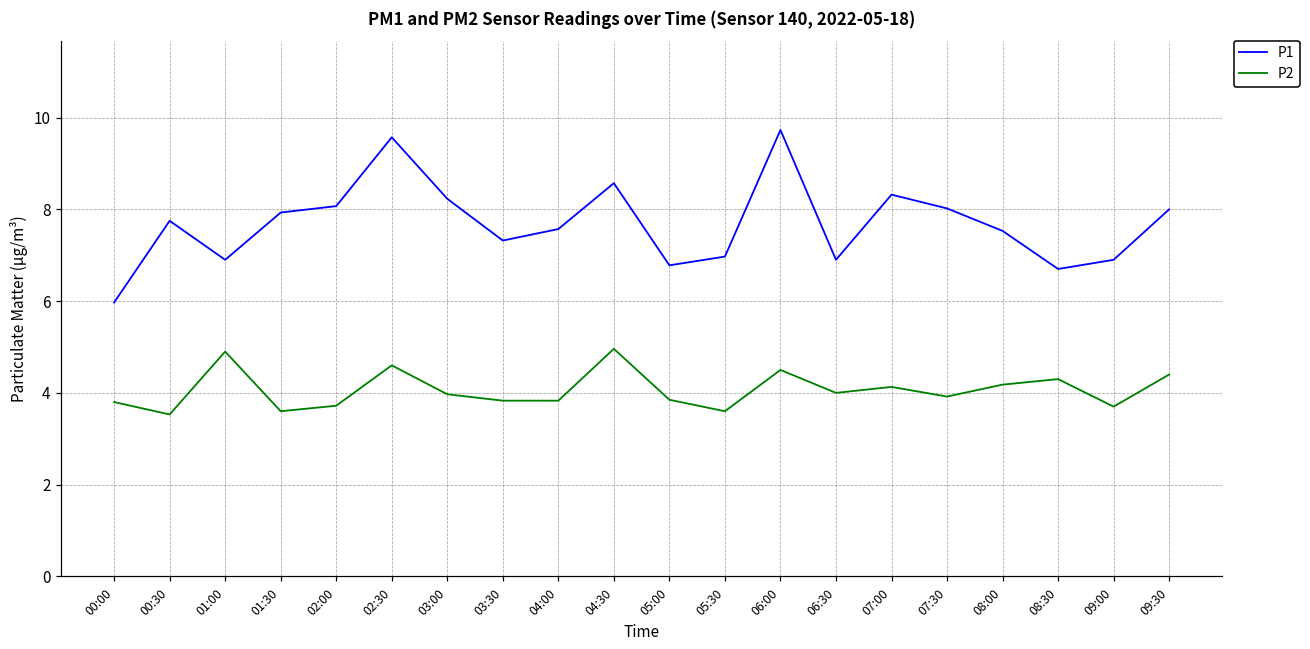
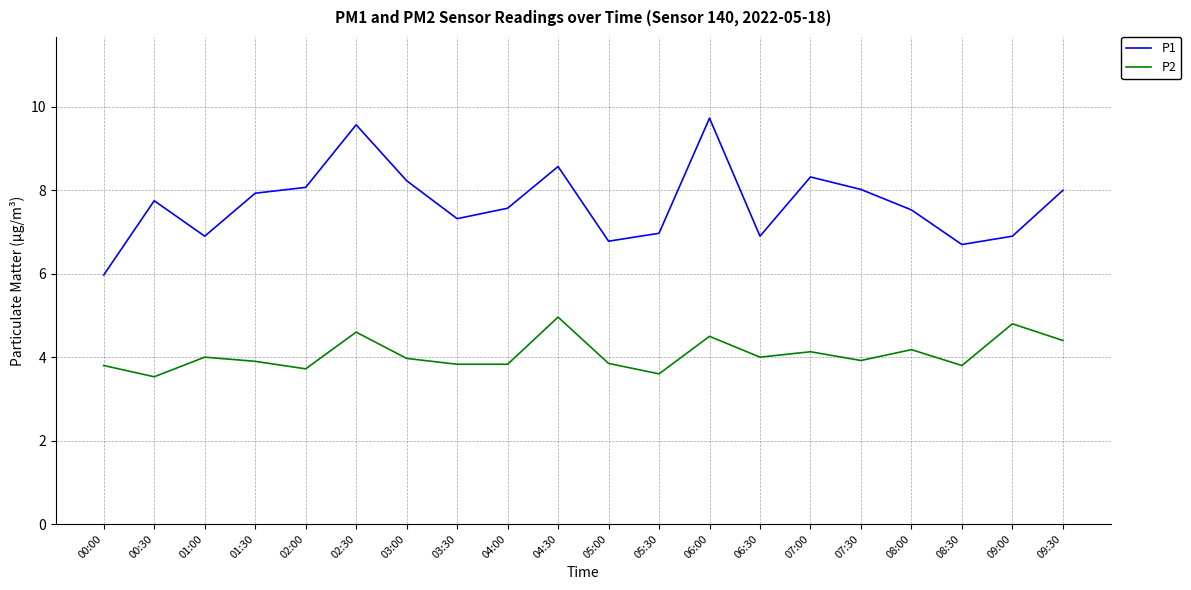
  {
    "P1": {
      "00:00": 6.0,
      "00:30": 7.8,
      "01:00": 6.9,
      "01:30": 7.9,
      "02:00": 8.1,
      "02:30": 9.6,
      "03:00": 8.2,
      "03:30": 7.3,
      "04:00": 7.6,
      "04:30": 8.6,
      "05:00": 6.8,
      "05:30": 7.0,
      "06:00": 9.7,
      "06:30": 6.9,
      "07:00": 8.3,
      "07:30": 8.0,
      "08:00": 7.5,
      "08:30": 6.7,
      "09:00": 6.9,
      "09:30": 8.0
    },
    "P2": {
      "00:00": 3.8,
      "00:30": 3.5,
-     "01:00": 4.9,
-     "01:30": 3.6,
+     "01:00": 4.0,
+     "01:30": 3.9,
      "02:00": 3.7,
      "02:30": 4.6,
      "03:00": 4.0,
      "03:30": 3.8,
      "04:00": 3.8,
      "04:30": 5.0,
      "05:00": 3.9,
      "05:30": 3.6,
      "06:00": 4.5,
      "06:30": 4.0,
      "07:00": 4.1,
      "07:30": 3.9,
      "08:00": 4.2,
-     "08:30": 4.3,
-     "09:00": 3.7,
+     "08:30": 3.8,
+     "09:00": 4.8,
      "09:30": 4.4
    }
  }
